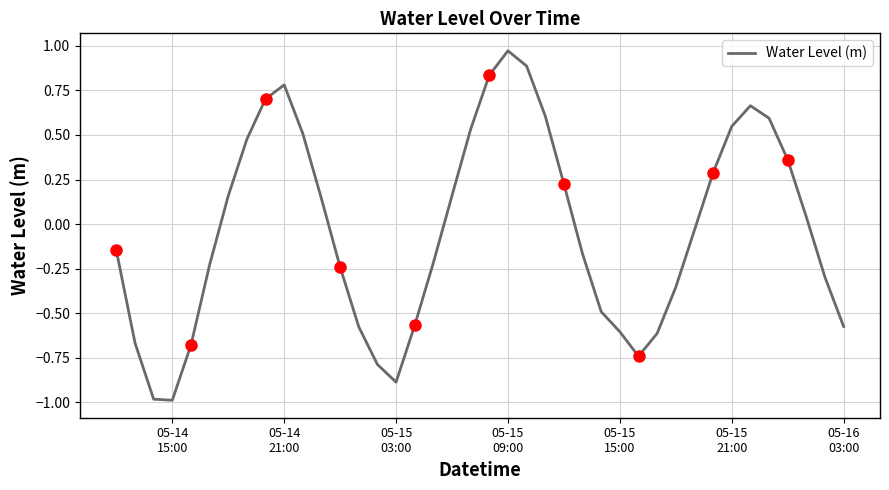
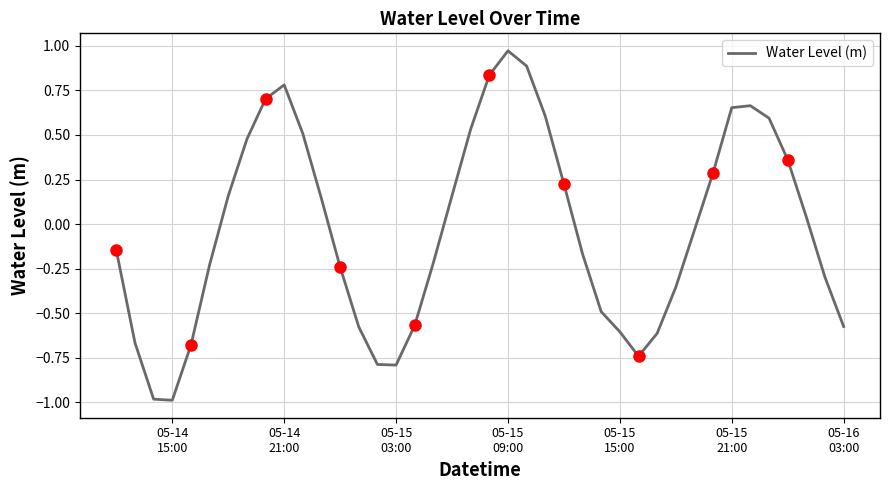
  {
    "Water Level (m)": {
      "05-14 15:00": -0.99,
      "05-14 21:00": 0.78,
-     "05-15 03:00": -0.89,
+     "05-15 03:00": -0.79,
      "05-15 09:00": 0.97,
      "05-15 15:00": -0.60,
-     "05-15 21:00": 0.55,
+     "05-15 21:00": 0.65,
      "05-16 03:00": -0.57
    }
  }
